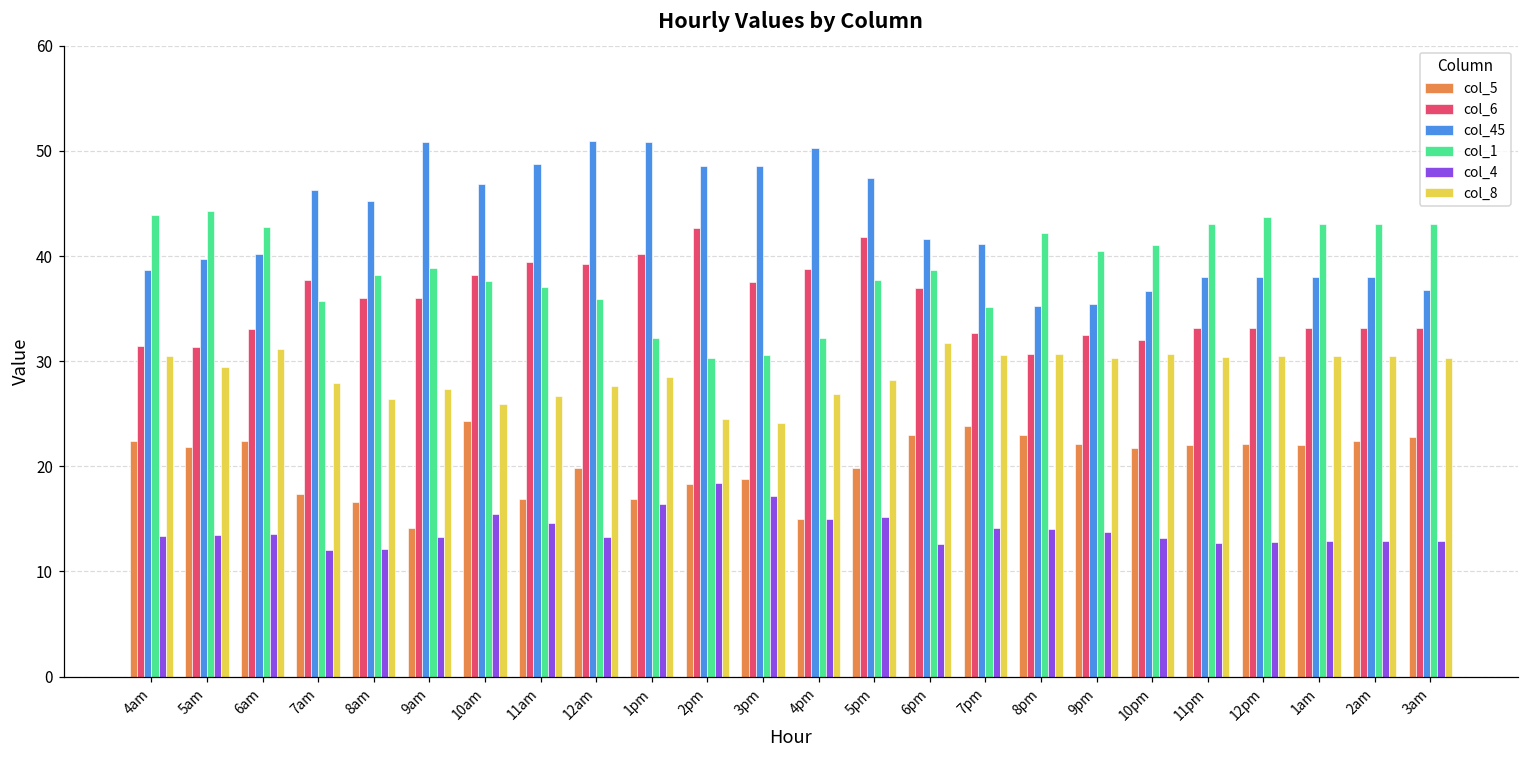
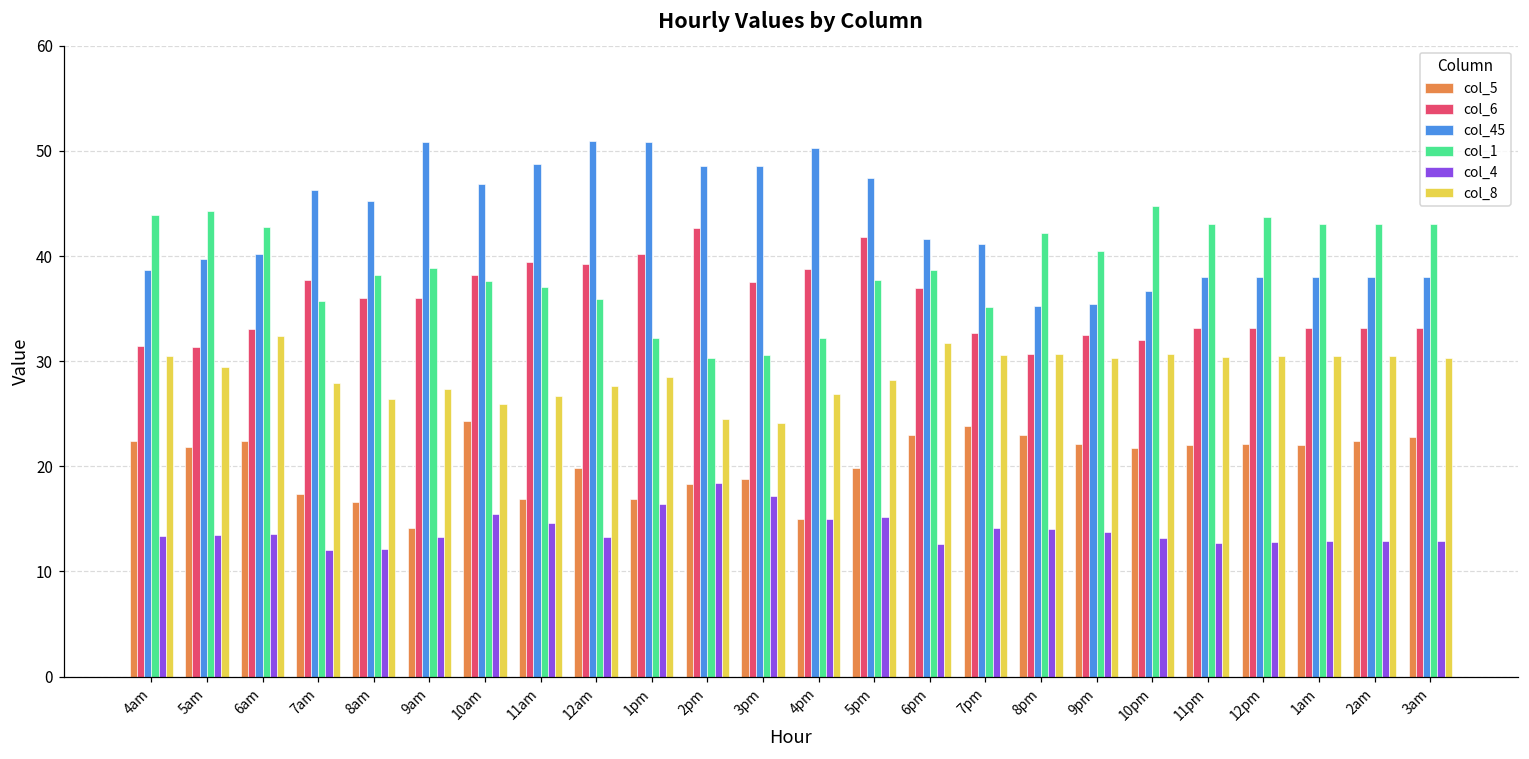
  {
    "col_5": {
      "4am": 22,
      "5am": 22,
      "6am": 22,
      "7am": 17,
      "8am": 17,
      "9am": 14,
      "10am": 24,
      "11am": 17,
      "12am": 20,
      "1pm": 17,
      "2pm": 18,
      "3pm": 19,
      "4pm": 15,
      "5pm": 20,
      "6pm": 23,
      "7pm": 24,
      "8pm": 23,
      "9pm": 22,
      "10pm": 22,
      "11pm": 22,
      "12pm": 22,
      "1am": 22,
      "2am": 22,
      "3am": 23
    },
    "col_6": {
      "4am": 31,
      "5am": 31,
      "6am": 33,
      "7am": 38,
      "8am": 36,
      "9am": 36,
      "10am": 38,
      "11am": 39,
      "12am": 39,
      "1pm": 40,
      "2pm": 43,
      "3pm": 38,
      "4pm": 39,
      "5pm": 42,
      "6pm": 37,
      "7pm": 33,
      "8pm": 31,
      "9pm": 32,
      "10pm": 32,
      "11pm": 33,
      "12pm": 33,
      "1am": 33,
      "2am": 33,
      "3am": 33
    },
    "col_45": {
      "4am": 39,
      "5am": 40,
      "6am": 40,
      "7am": 46,
      "8am": 45,
      "9am": 51,
      "10am": 47,
      "11am": 49,
      "12am": 51,
      "1pm": 51,
      "2pm": 49,
      "3pm": 49,
      "4pm": 50,
      "5pm": 47,
      "6pm": 42,
      "7pm": 41,
      "8pm": 35,
      "9pm": 35,
      "10pm": 37,
      "11pm": 38,
      "12pm": 38,
      "1am": 38,
      "2am": 38,
-     "3am": 37
+     "3am": 38
    },
    "col_1": {
      "4am": 44,
      "5am": 44,
      "6am": 43,
      "7am": 36,
      "8am": 38,
      "9am": 39,
      "10am": 38,
      "11am": 37,
      "12am": 36,
      "1pm": 32,
      "2pm": 30,
      "3pm": 31,
      "4pm": 32,
      "5pm": 38,
      "6pm": 39,
      "7pm": 35,
      "8pm": 42,
      "9pm": 40,
-     "10pm": 41,
+     "10pm": 45,
      "11pm": 43,
      "12pm": 44,
      "1am": 43,
      "2am": 43,
      "3am": 43
    },
    "col_4": {
      "4am": 13,
      "5am": 14,
      "6am": 14,
      "7am": 12,
      "8am": 12,
      "9am": 13,
      "10am": 15,
      "11am": 15,
      "12am": 13,
      "1pm": 16,
      "2pm": 18,
      "3pm": 17,
      "4pm": 15,
      "5pm": 15,
      "6pm": 13,
      "7pm": 14,
      "8pm": 14,
      "9pm": 14,
      "10pm": 13,
      "11pm": 13,
      "12pm": 13,
      "1am": 13,
      "2am": 13,
      "3am": 13
    },
    "col_8": {
      "4am": 31,
      "5am": 29,
-     "6am": 31,
+     "6am": 32,
      "7am": 28,
      "8am": 26,
      "9am": 27,
      "10am": 26,
      "11am": 27,
      "12am": 28,
      "1pm": 29,
      "2pm": 25,
      "3pm": 24,
      "4pm": 27,
      "5pm": 28,
      "6pm": 32,
      "7pm": 31,
      "8pm": 31,
      "9pm": 30,
      "10pm": 31,
      "11pm": 30,
      "12pm": 30,
      "1am": 30,
      "2am": 31,
      "3am": 30
    }
  }
